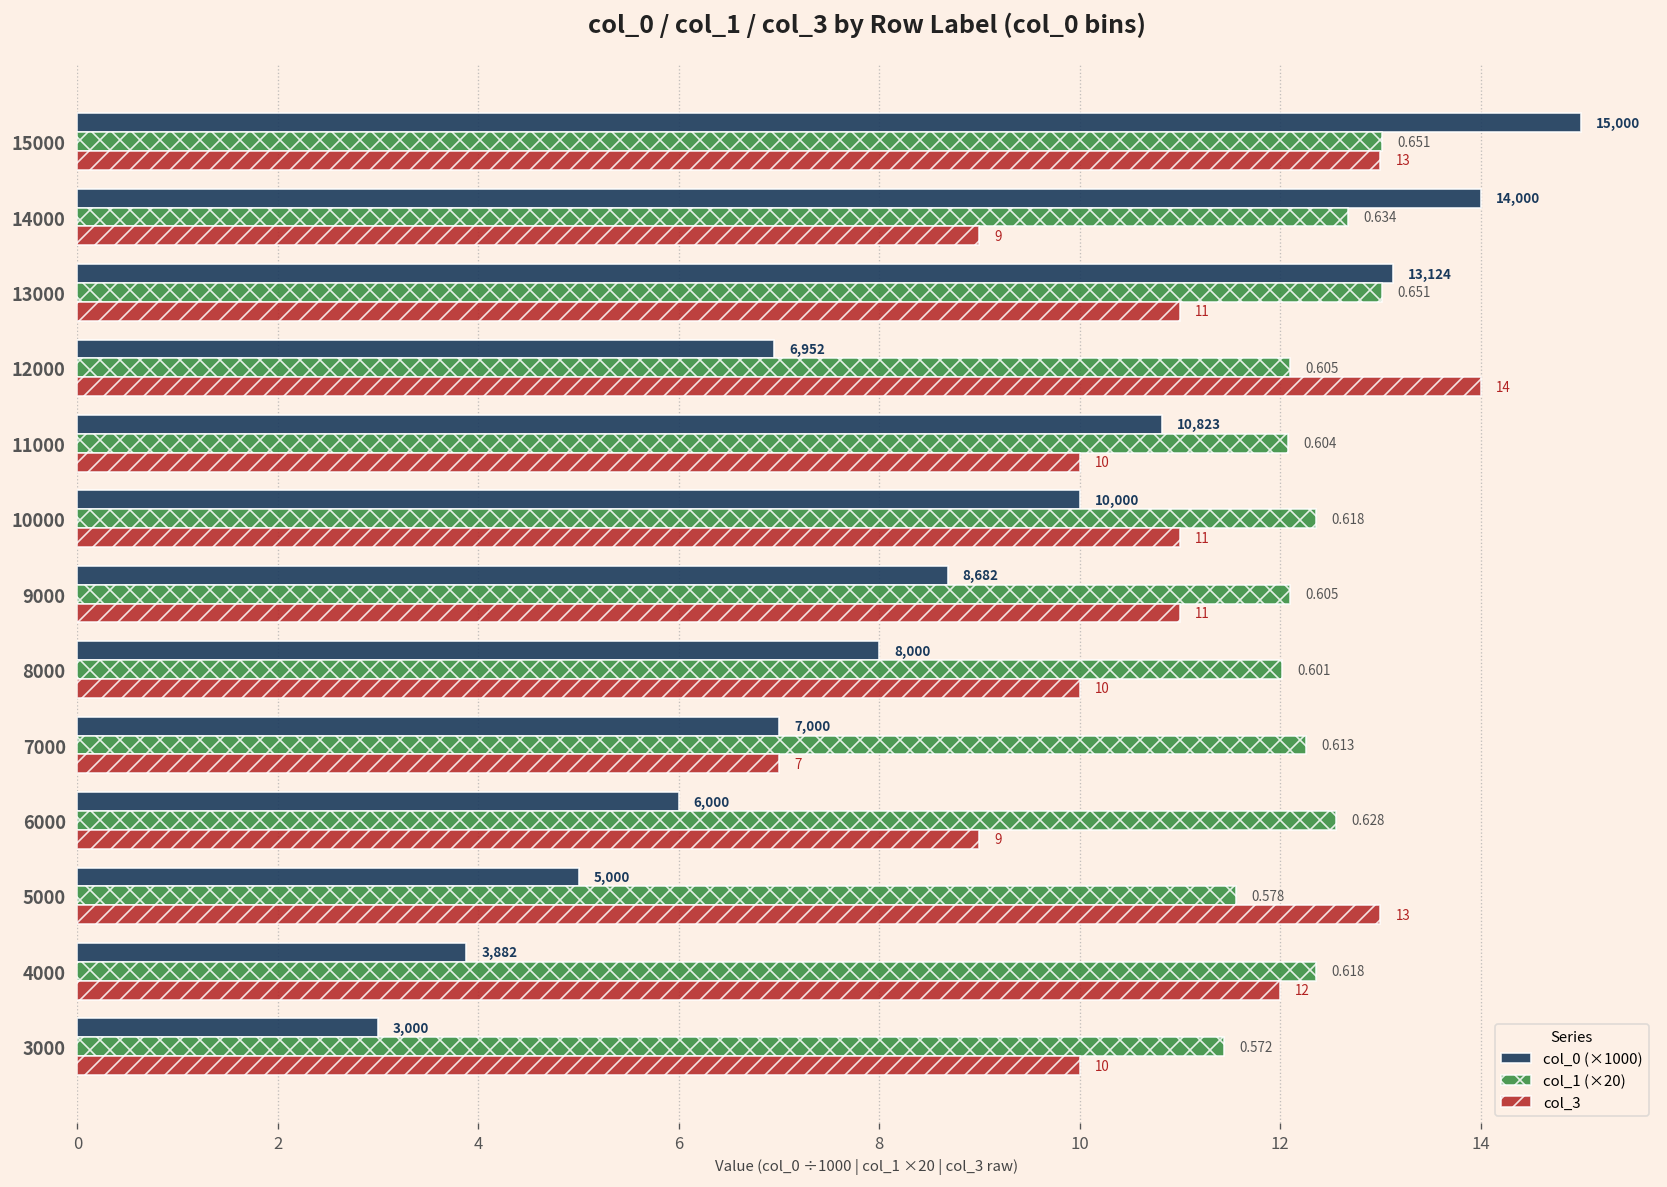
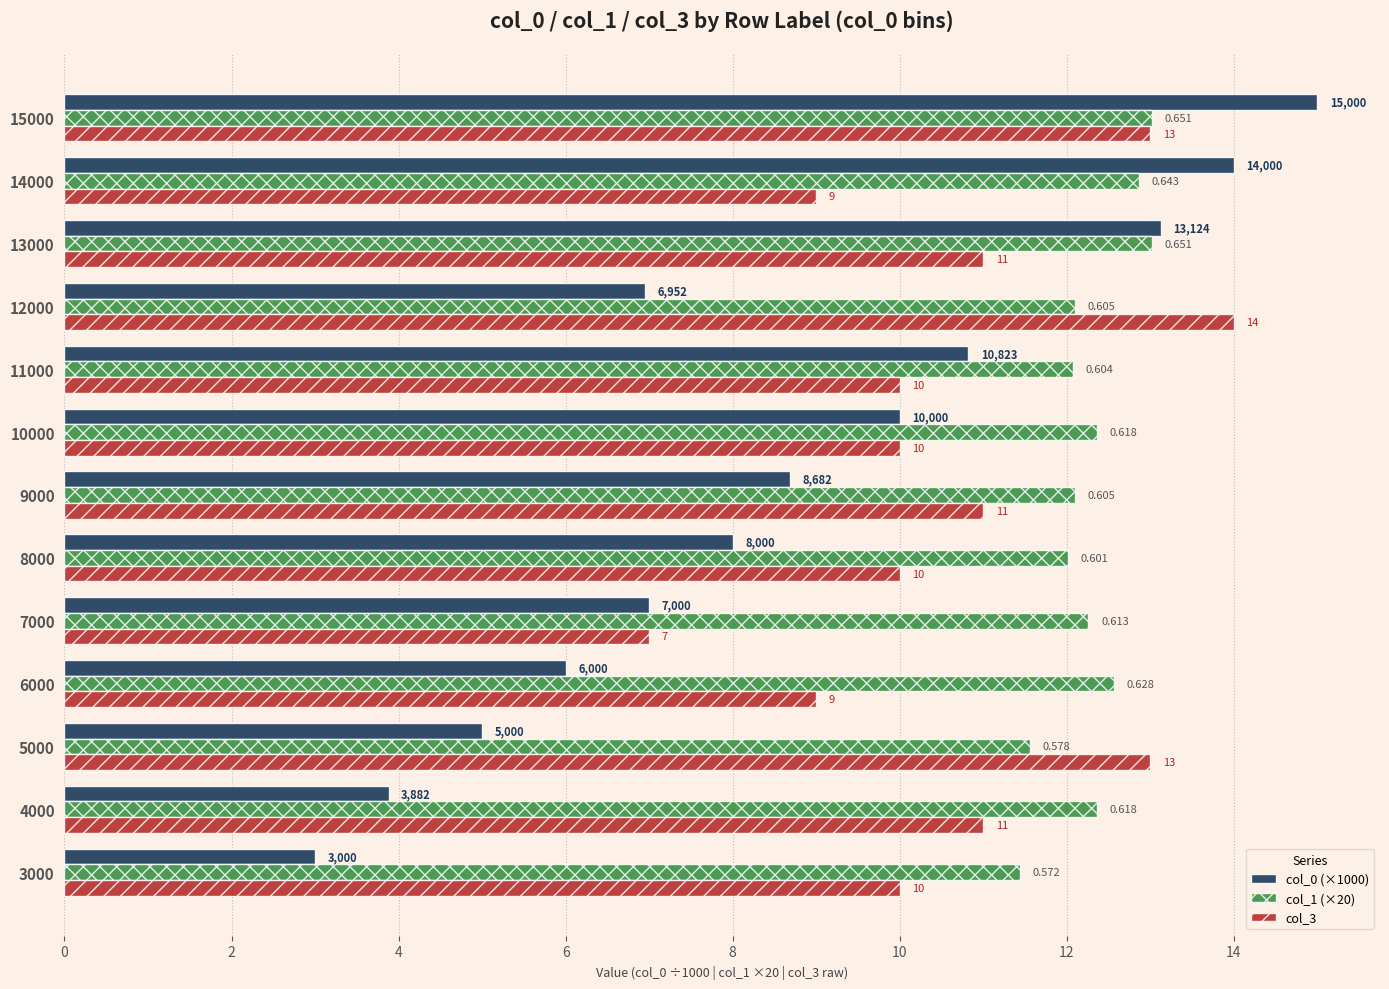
  {
    "col_1 (×20)": {
-     "14000": 0.634
+     "14000": 0.643
    },
    "col_3": {
      "15000": 13,
      "14000": 9,
      "13000": 11,
      "12000": 14,
      "11000": 10,
-     "10000": 11,
+     "10000": 10,
      "9000": 11,
      "8000": 10,
      "7000": 7,
      "6000": 9,
      "5000": 13,
-     "4000": 12,
+     "4000": 11,
      "3000": 10
    }
  }
